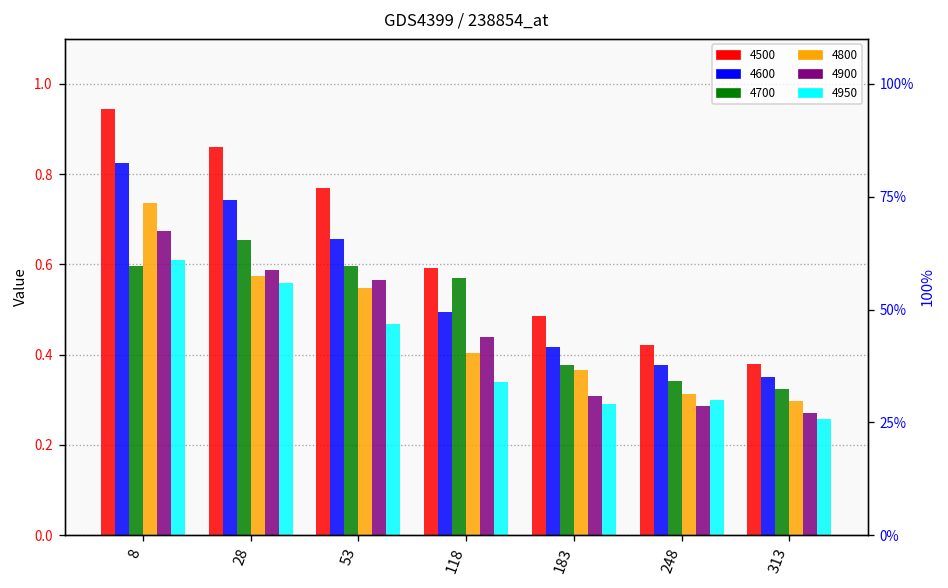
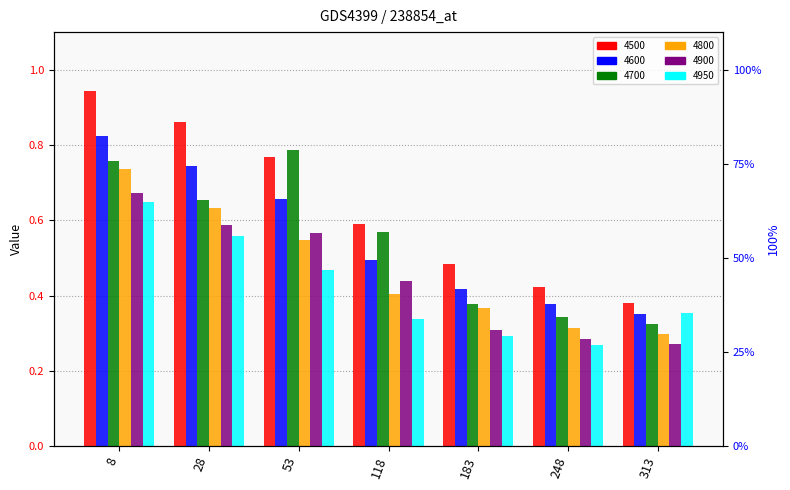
  {
    "4500": {
      "8": 0.94,
      "28": 0.86,
      "53": 0.77,
      "118": 0.59,
      "183": 0.48,
      "248": 0.42,
      "313": 0.38
    },
    "4600": {
      "8": 0.82,
      "28": 0.74,
      "53": 0.66,
      "118": 0.50,
      "183": 0.42,
      "248": 0.38,
      "313": 0.35
    },
    "4700": {
-     "8": 0.60,
+     "8": 0.76,
      "28": 0.65,
-     "53": 0.60,
+     "53": 0.79,
      "118": 0.57,
      "183": 0.38,
      "248": 0.34,
      "313": 0.32
    },
    "4800": {
      "8": 0.74,
-     "28": 0.58,
+     "28": 0.63,
      "53": 0.55,
      "118": 0.40,
      "183": 0.37,
      "248": 0.31,
      "313": 0.30
    },
    "4900": {
      "8": 0.67,
      "28": 0.59,
      "53": 0.57,
      "118": 0.44,
      "183": 0.31,
      "248": 0.29,
      "313": 0.27
    },
    "4950": {
-     "8": 0.61,
+     "8": 0.65,
      "28": 0.56,
      "53": 0.47,
      "118": 0.34,
      "183": 0.29,
-     "248": 0.30,
-     "313": 0.26
+     "248": 0.27,
+     "313": 0.35
    }
  }
